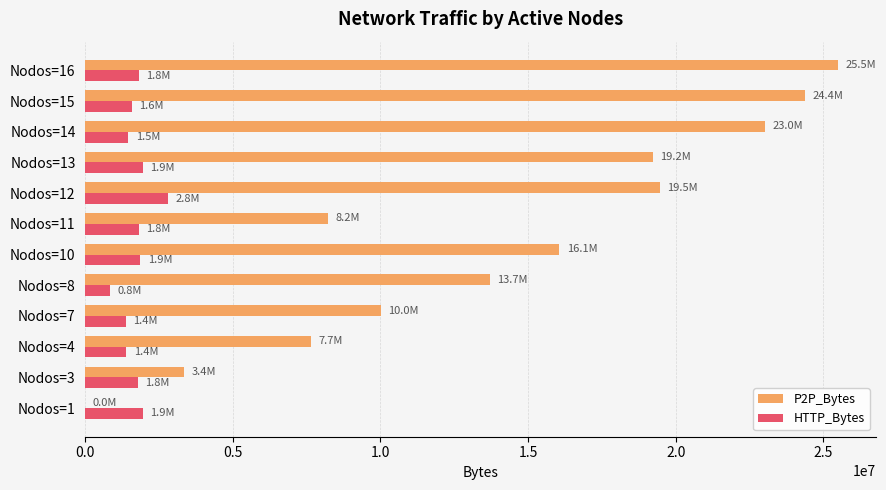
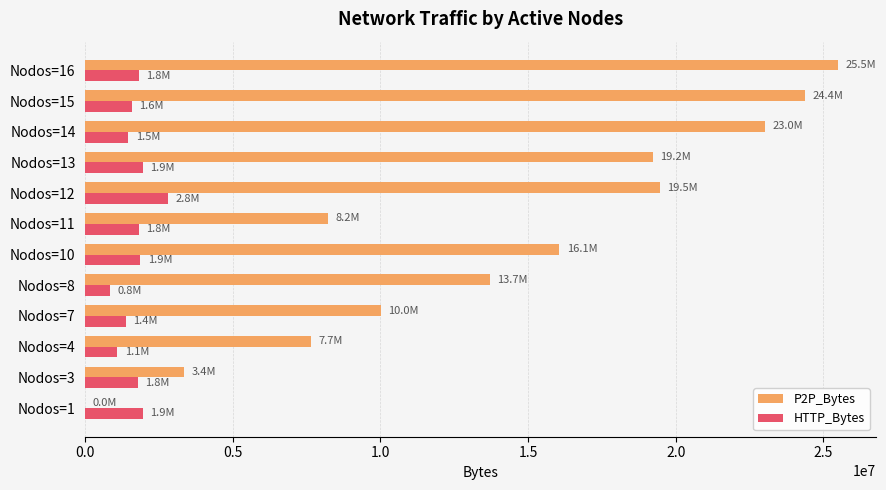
  {
    "P2P_Bytes": {
      "Nodos=16": "25.5M",
      "Nodos=15": "24.4M",
      "Nodos=14": "23.0M",
      "Nodos=13": "19.2M",
      "Nodos=12": "19.5M",
      "Nodos=11": "8.2M",
      "Nodos=10": "16.1M",
      "Nodos=8": "13.7M",
      "Nodos=7": "10.0M",
      "Nodos=4": "7.7M",
      "Nodos=3": "3.4M",
      "Nodos=1": "0.0M"
    },
    "HTTP_Bytes": {
      "Nodos=16": "1.8M",
      "Nodos=15": "1.6M",
      "Nodos=14": "1.5M",
      "Nodos=13": "1.9M",
      "Nodos=12": "2.8M",
      "Nodos=11": "1.8M",
      "Nodos=10": "1.9M",
      "Nodos=8": "0.8M",
      "Nodos=7": "1.4M",
-     "Nodos=4": "1.4M",
+     "Nodos=4": "1.1M",
      "Nodos=3": "1.8M",
      "Nodos=1": "1.9M"
    }
  }
